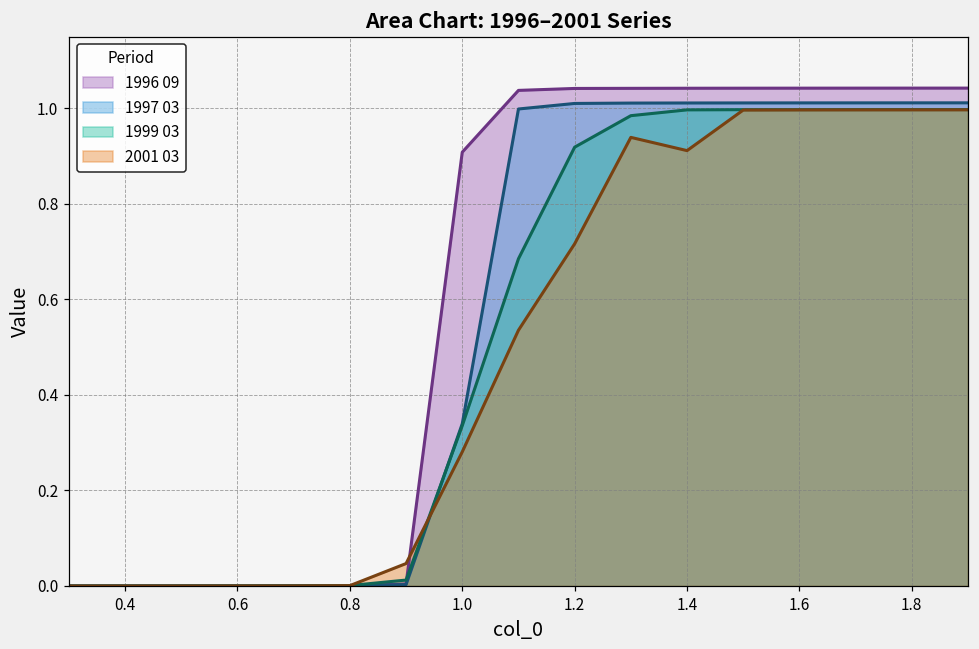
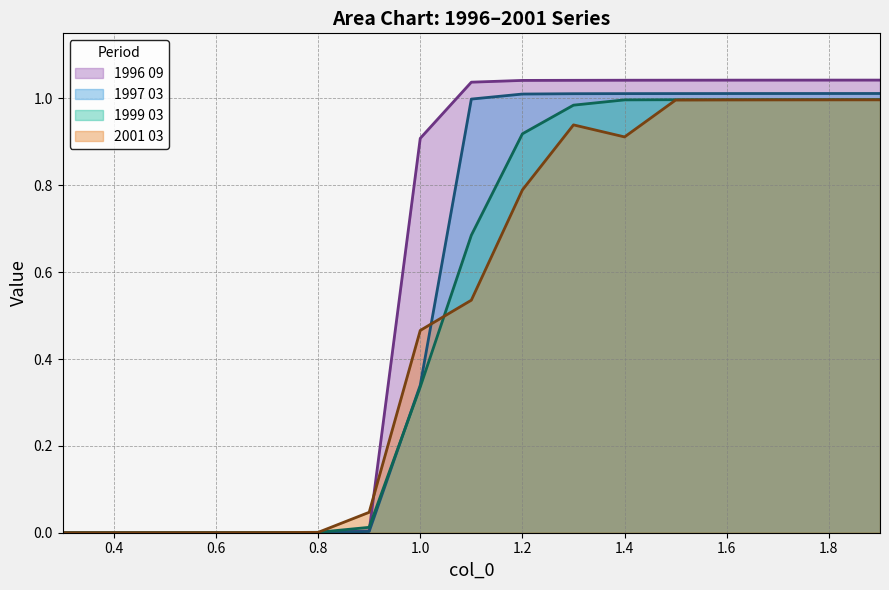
  {
    "1996 09": {
      "1.0": 0.91,
      "1.2": 1.04,
      "1.4": 1.04,
      "1.6": 1.04,
      "1.8": 1.04
    },
    "2001 03": {
-     "1.0": 0.28,
-     "1.2": 0.72,
+     "1.0": 0.47,
+     "1.2": 0.79,
      "1.4": 0.91
    }
  }
